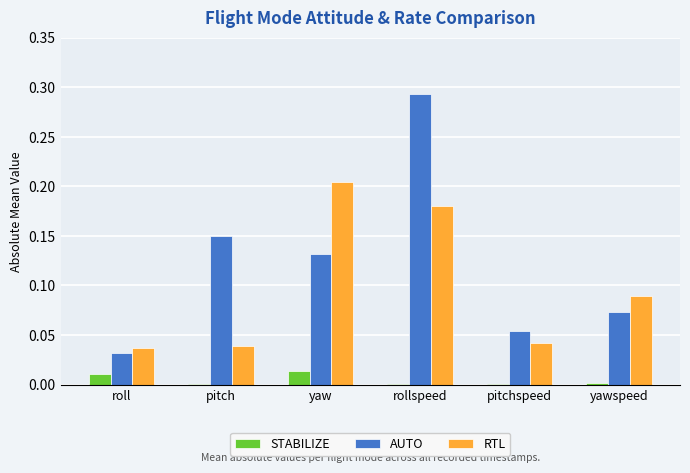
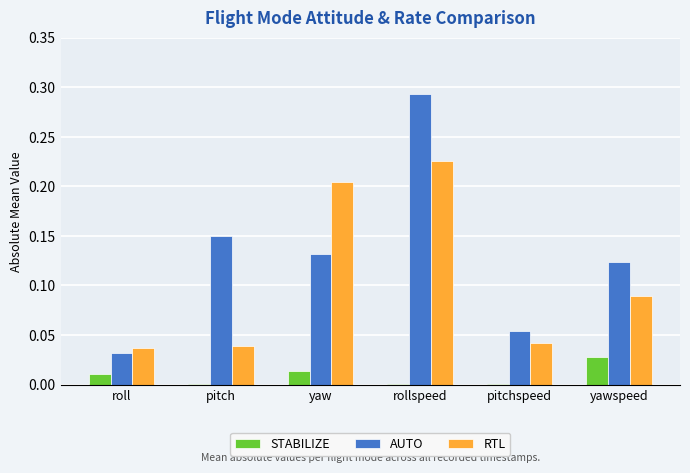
  {
    "STABILIZE": {
      "roll": 0.01,
      "yaw": 0.01,
-     "yawspeed": 0.00
+     "yawspeed": 0.03
    },
    "AUTO": {
      "roll": 0.03,
      "pitch": 0.15,
      "yaw": 0.13,
      "rollspeed": 0.29,
      "pitchspeed": 0.05,
-     "yawspeed": 0.07
+     "yawspeed": 0.12
    },
    "RTL": {
      "roll": 0.04,
      "pitch": 0.04,
      "yaw": 0.20,
-     "rollspeed": 0.18,
+     "rollspeed": 0.23,
      "pitchspeed": 0.04,
      "yawspeed": 0.09
    }
  }
